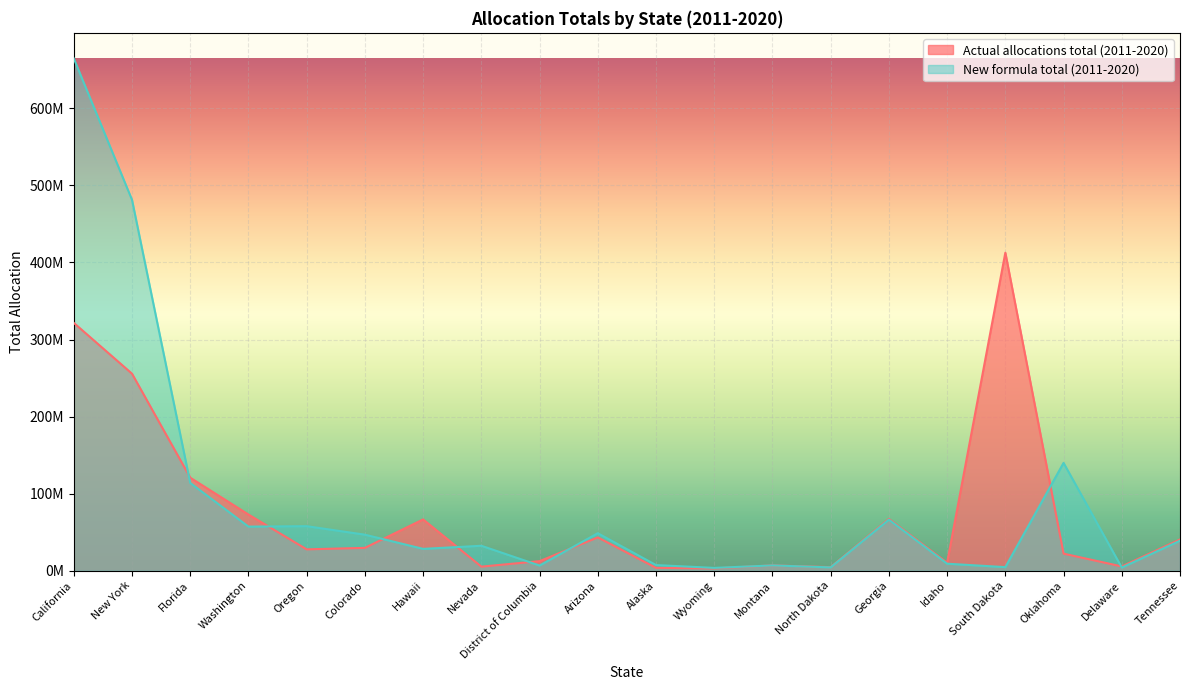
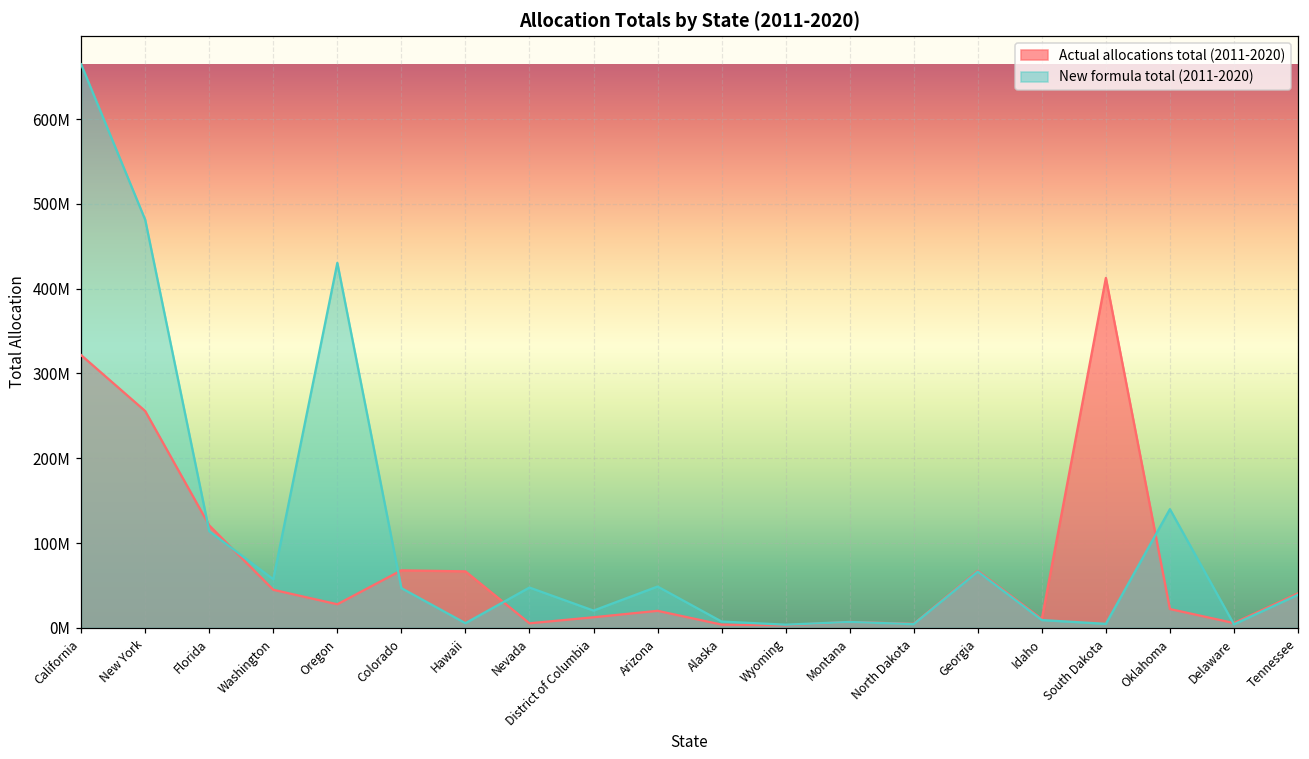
  {
    "Actual allocations total (2011-2020)": {
      "California": 320000000,
      "New York": 260000000,
      "Florida": 120000000,
-     "Washington": 70000000,
+     "Washington": 40000000,
      "Oregon": 30000000,
-     "Colorado": 30000000,
+     "Colorado": 70000000,
      "Hawaii": 70000000,
      "Nevada": 10000000,
      "District of Columbia": 10000000,
-     "Arizona": 40000000,
+     "Arizona": 20000000,
      "Alaska": 0,
      "South Dakota": 410000000,
      "Oklahoma": 20000000
    },
    "New formula total (2011-2020)": {
      "California": 660000000,
      "New York": 480000000,
      "Florida": 110000000,
      "Washington": 60000000,
-     "Oregon": 60000000,
+     "Oregon": 430000000,
      "Colorado": 50000000,
-     "Hawaii": 30000000,
-     "Nevada": 30000000,
-     "District of Columbia": 10000000,
+     "Hawaii": 10000000,
+     "Nevada": 50000000,
+     "District of Columbia": 20000000,
      "Arizona": 50000000,
      "Alaska": 10000000,
      "South Dakota": 0,
      "Oklahoma": 140000000
    }
  }
